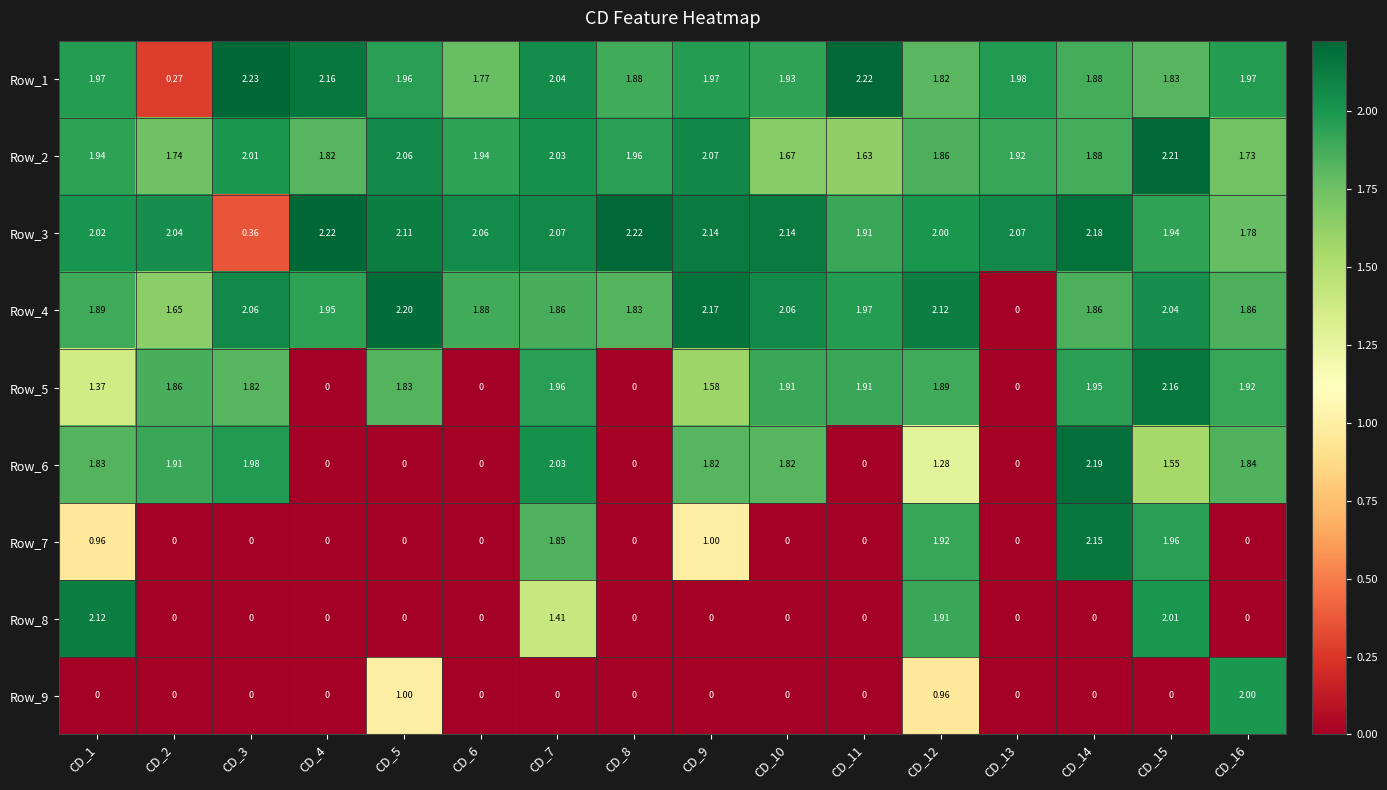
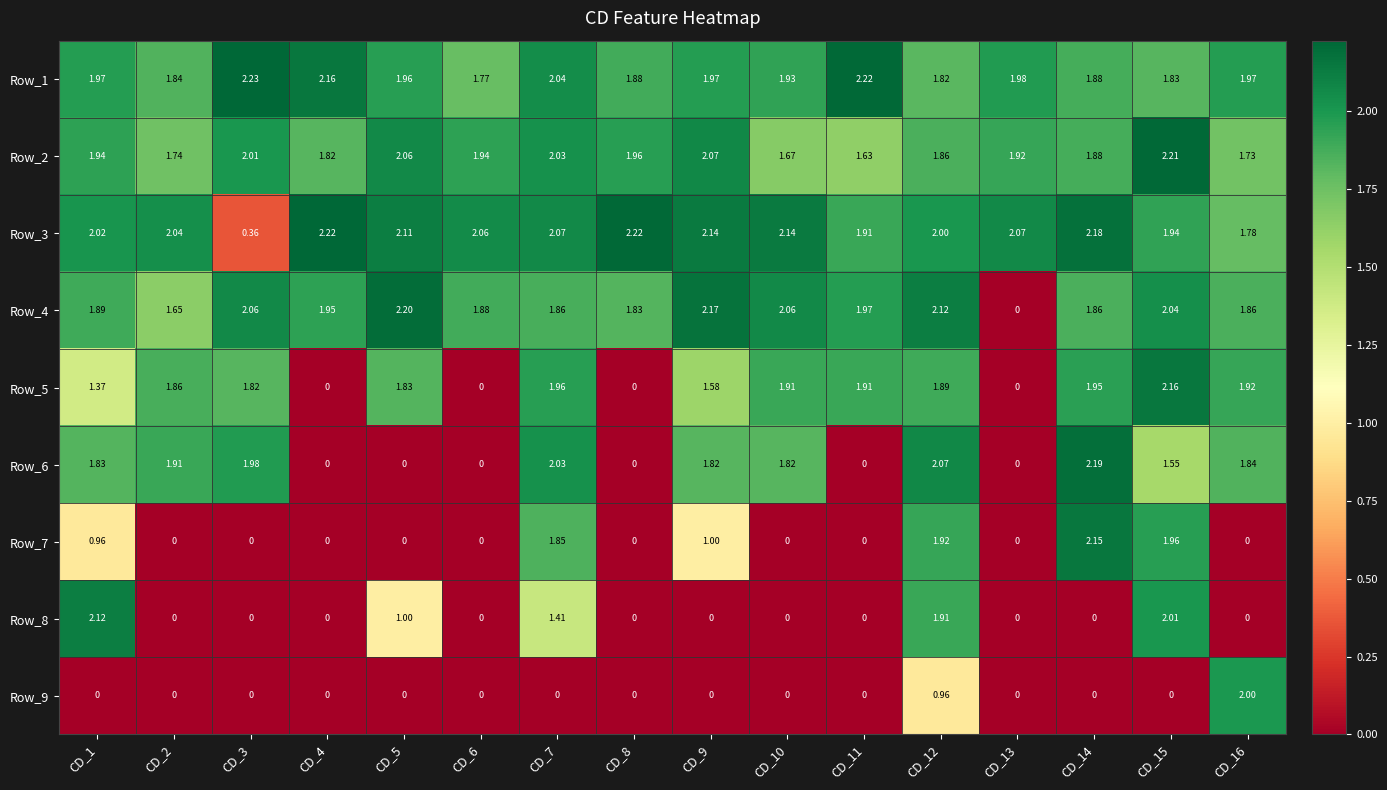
  {
    "Row_1": {
      "CD_1": 1.97,
-     "CD_2": 0.27,
+     "CD_2": 1.84,
      "CD_3": 2.23,
      "CD_4": 2.16,
      "CD_5": 1.96,
      "CD_6": 1.77,
      "CD_7": 2.04,
      "CD_8": 1.88,
      "CD_9": 1.97,
      "CD_10": 1.93,
      "CD_11": 2.22,
      "CD_12": 1.82,
      "CD_13": 1.98,
      "CD_14": 1.88,
      "CD_15": 1.83,
      "CD_16": 1.97
    },
    "Row_2": {
      "CD_1": 1.94,
      "CD_2": 1.74,
      "CD_3": 2.01,
      "CD_4": 1.82,
      "CD_5": 2.06,
      "CD_6": 1.94,
      "CD_7": 2.03,
      "CD_8": 1.96,
      "CD_9": 2.07,
      "CD_10": 1.67,
      "CD_11": 1.63,
      "CD_12": 1.86,
      "CD_13": 1.92,
      "CD_14": 1.88,
      "CD_15": 2.21,
      "CD_16": 1.73
    },
    "Row_3": {
      "CD_1": 2.02,
      "CD_2": 2.04,
      "CD_3": 0.36,
      "CD_4": 2.22,
      "CD_5": 2.11,
      "CD_6": 2.06,
      "CD_7": 2.07,
      "CD_8": 2.22,
      "CD_9": 2.14,
      "CD_10": 2.14,
      "CD_11": 1.91,
      "CD_12": 2.00,
      "CD_13": 2.07,
      "CD_14": 2.18,
      "CD_15": 1.94,
      "CD_16": 1.78
    },
    "Row_4": {
      "CD_1": 1.89,
      "CD_2": 1.65,
      "CD_3": 2.06,
      "CD_4": 1.95,
      "CD_5": 2.20,
      "CD_6": 1.88,
      "CD_7": 1.86,
      "CD_8": 1.83,
      "CD_9": 2.17,
      "CD_10": 2.06,
      "CD_11": 1.97,
      "CD_12": 2.12,
      "CD_13": 0,
      "CD_14": 1.86,
      "CD_15": 2.04,
      "CD_16": 1.86
    },
    "Row_5": {
      "CD_1": 1.37,
      "CD_2": 1.86,
      "CD_3": 1.82,
      "CD_4": 0,
      "CD_5": 1.83,
      "CD_6": 0,
      "CD_7": 1.96,
      "CD_8": 0,
      "CD_9": 1.58,
      "CD_10": 1.91,
      "CD_11": 1.91,
      "CD_12": 1.89,
      "CD_13": 0,
      "CD_14": 1.95,
      "CD_15": 2.16,
      "CD_16": 1.92
    },
    "Row_6": {
      "CD_1": 1.83,
      "CD_2": 1.91,
      "CD_3": 1.98,
      "CD_4": 0,
      "CD_5": 0,
      "CD_6": 0,
      "CD_7": 2.03,
      "CD_8": 0,
      "CD_9": 1.82,
      "CD_10": 1.82,
      "CD_11": 0,
-     "CD_12": 1.28,
+     "CD_12": 2.07,
      "CD_13": 0,
      "CD_14": 2.19,
      "CD_15": 1.55,
      "CD_16": 1.84
    },
    "Row_7": {
      "CD_1": 0.96,
      "CD_2": 0,
      "CD_3": 0,
      "CD_4": 0,
      "CD_5": 0,
      "CD_6": 0,
      "CD_7": 1.85,
      "CD_8": 0,
      "CD_9": 1.00,
      "CD_10": 0,
      "CD_11": 0,
      "CD_12": 1.92,
      "CD_13": 0,
      "CD_14": 2.15,
      "CD_15": 1.96,
      "CD_16": 0
    },
    "Row_8": {
      "CD_1": 2.12,
      "CD_2": 0,
      "CD_3": 0,
      "CD_4": 0,
-     "CD_5": 0,
+     "CD_5": 1.00,
      "CD_6": 0,
      "CD_7": 1.41,
      "CD_8": 0,
      "CD_9": 0,
      "CD_10": 0,
      "CD_11": 0,
      "CD_12": 1.91,
      "CD_13": 0,
      "CD_14": 0,
      "CD_15": 2.01,
      "CD_16": 0
    },
    "Row_9": {
      "CD_1": 0,
      "CD_2": 0,
      "CD_3": 0,
      "CD_4": 0,
-     "CD_5": 1.00,
+     "CD_5": 0,
      "CD_6": 0,
      "CD_7": 0,
      "CD_8": 0,
      "CD_9": 0,
      "CD_10": 0,
      "CD_11": 0,
      "CD_12": 0.96,
      "CD_13": 0,
      "CD_14": 0,
      "CD_15": 0,
      "CD_16": 2.00
    }
  }
